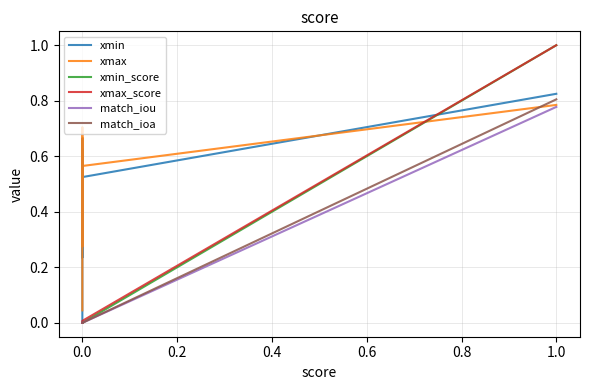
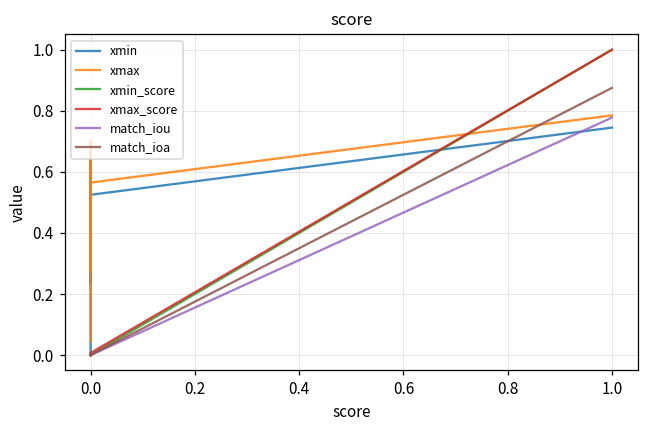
  {
    "xmin": {
-     "1.0": 0.83
+     "1.0": 0.75
    },
    "match_ioa": {
-     "1.0": 0.81
+     "1.0": 0.88
    }
  }
